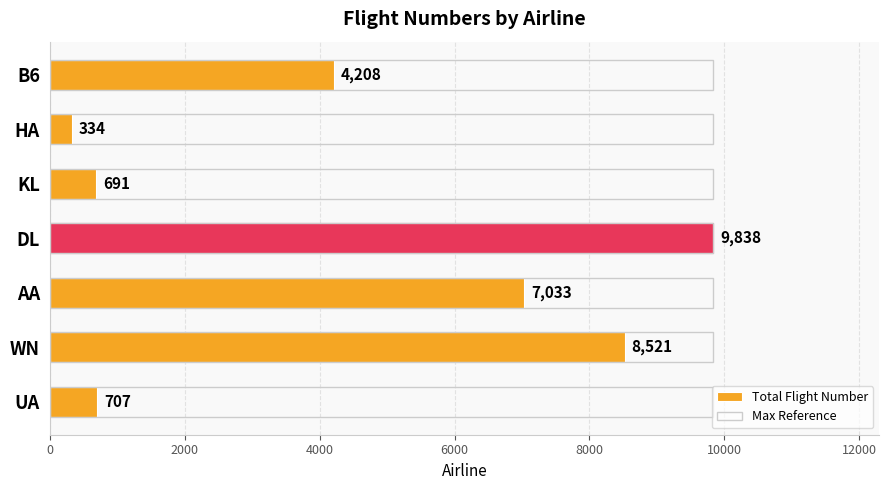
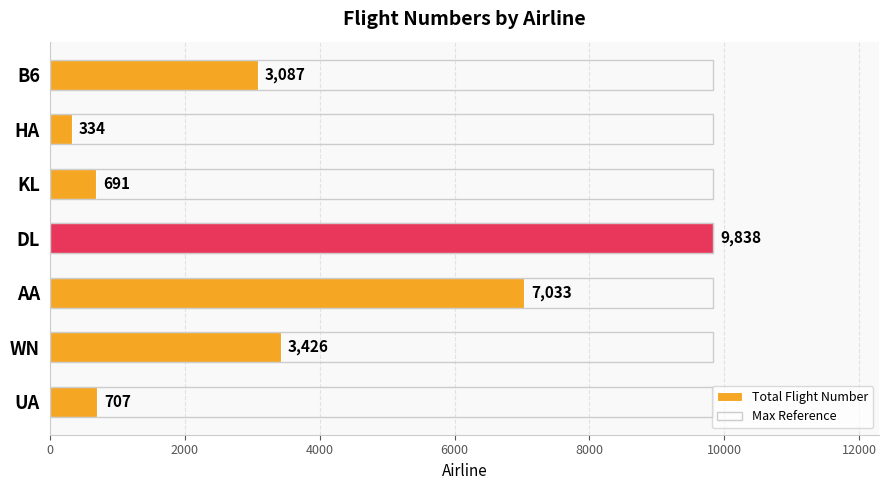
  {
    "Total Flight Number": {
-     "B6": "4,208",
+     "B6": "3,087",
      "DL": "9,838",
-     "WN": "8,521"
+     "WN": "3,426"
    },
    "Max Reference": {
      "DL": "9,838"
    }
  }
